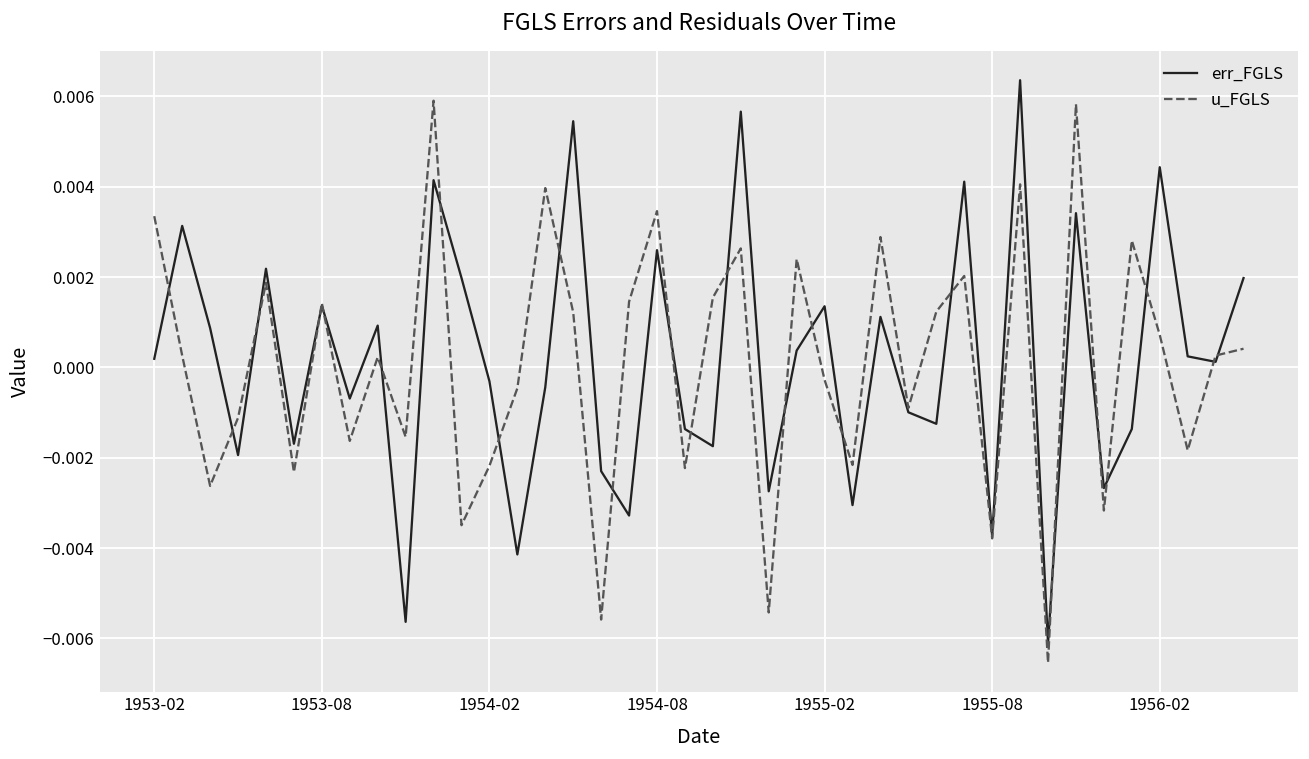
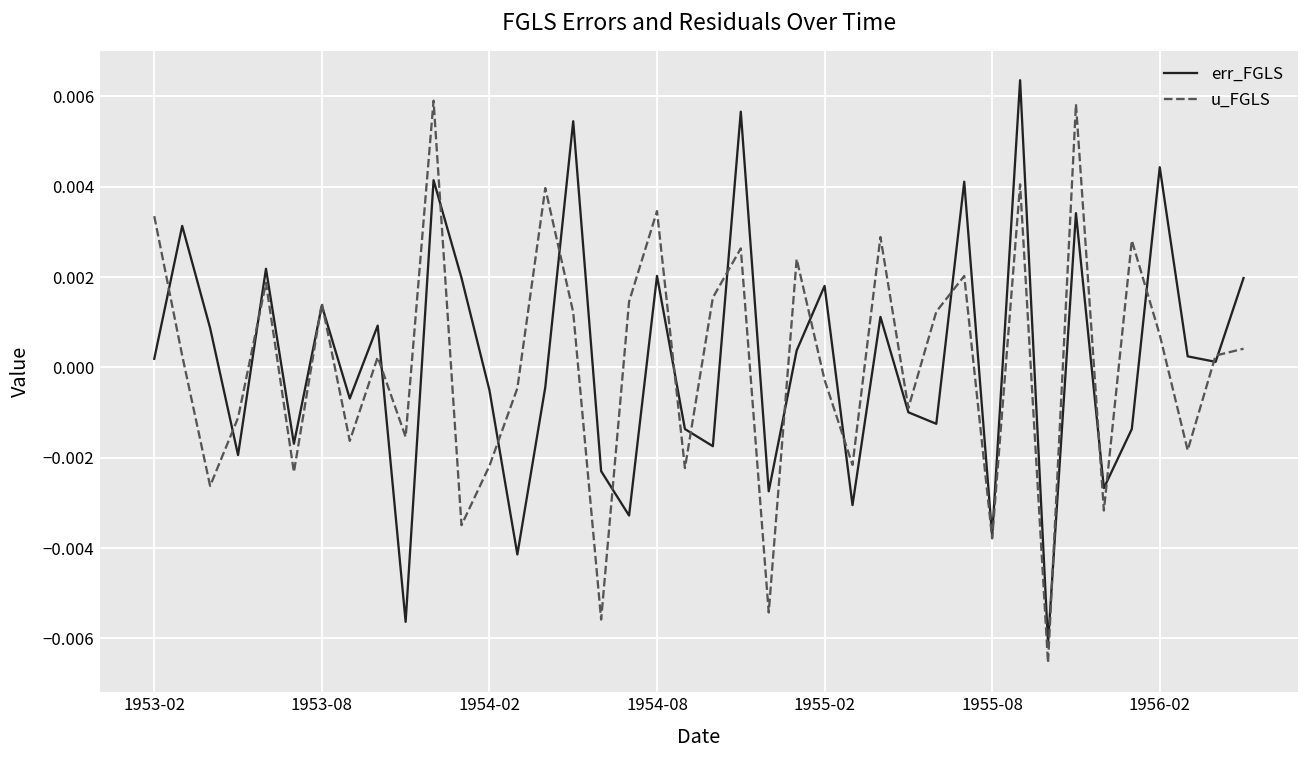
  {
    "err_FGLS": {
      "1953-02": 0.0002,
-     "1954-02": -0.0003,
-     "1954-08": 0.0026,
-     "1955-02": 0.0014,
+     "1954-02": -0.0005,
+     "1954-08": 0.0020,
+     "1955-02": 0.0018,
      "1956-02": 0.0044
    },
    "u_FGLS": {
      "1953-02": 0.0033,
      "1954-02": -0.0022,
      "1954-08": 0.0035,
      "1955-02": -0.0003,
      "1956-02": 0.0007
    }
  }
